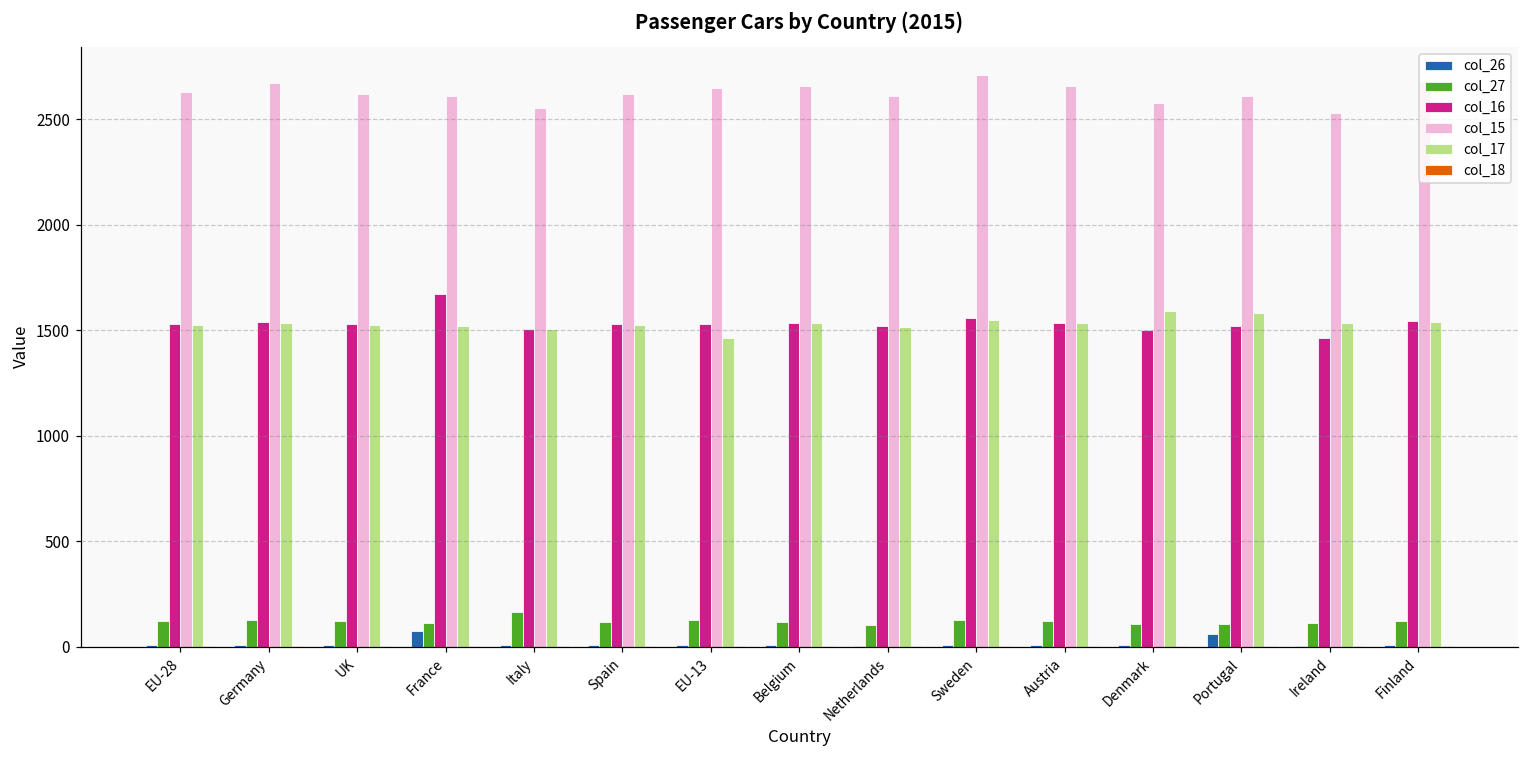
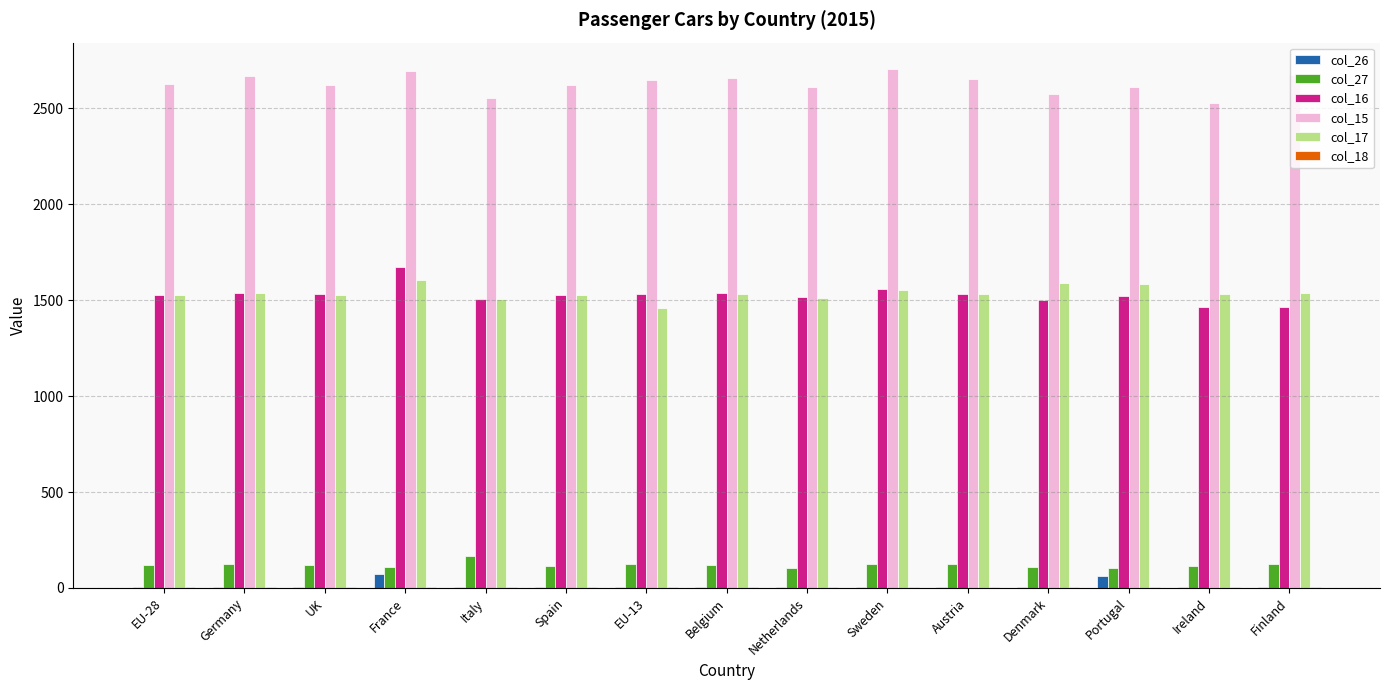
  {
    "col_26": {
      "France": 70,
      "Portugal": 60
    },
    "col_27": {
      "EU-28": 120,
      "Germany": 130,
      "UK": 120,
      "France": 110,
      "Italy": 170,
      "Spain": 120,
      "EU-13": 130,
      "Belgium": 120,
      "Netherlands": 100,
      "Sweden": 130,
      "Austria": 120,
      "Denmark": 110,
      "Portugal": 110,
      "Ireland": 110,
      "Finland": 120
    },
    "col_16": {
      "EU-28": 1530,
      "Germany": 1540,
      "UK": 1530,
      "France": 1670,
      "Italy": 1510,
      "Spain": 1530,
      "EU-13": 1530,
      "Belgium": 1540,
      "Netherlands": 1520,
      "Sweden": 1560,
      "Austria": 1540,
      "Denmark": 1500,
      "Portugal": 1520,
      "Ireland": 1470,
-     "Finland": 1540
+     "Finland": 1470
    },
    "col_15": {
      "EU-28": 2630,
      "Germany": 2670,
      "UK": 2620,
-     "France": 2610,
+     "France": 2700,
      "Italy": 2550,
      "Spain": 2620,
      "EU-13": 2650,
      "Belgium": 2660,
      "Netherlands": 2610,
      "Sweden": 2710,
      "Austria": 2660,
      "Denmark": 2580,
      "Portugal": 2610,
      "Ireland": 2530
    },
    "col_17": {
      "EU-28": 1530,
      "Germany": 1540,
      "UK": 1530,
-     "France": 1520,
+     "France": 1610,
      "Italy": 1510,
      "Spain": 1530,
      "EU-13": 1460,
      "Belgium": 1530,
      "Netherlands": 1510,
      "Sweden": 1550,
      "Austria": 1530,
      "Denmark": 1590,
      "Portugal": 1580,
      "Ireland": 1530,
      "Finland": 1540
    }
  }
